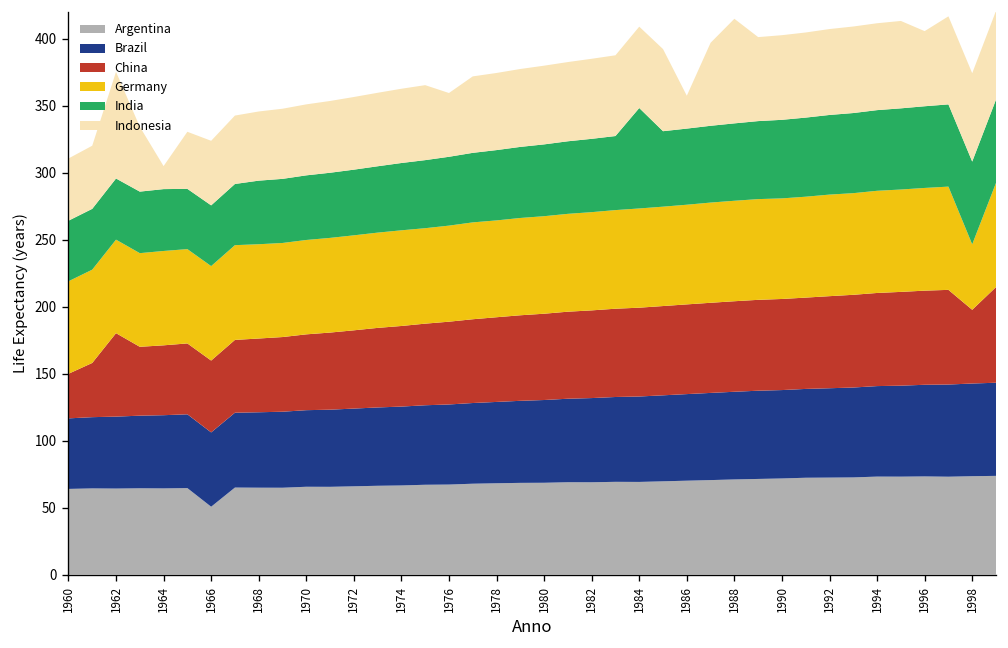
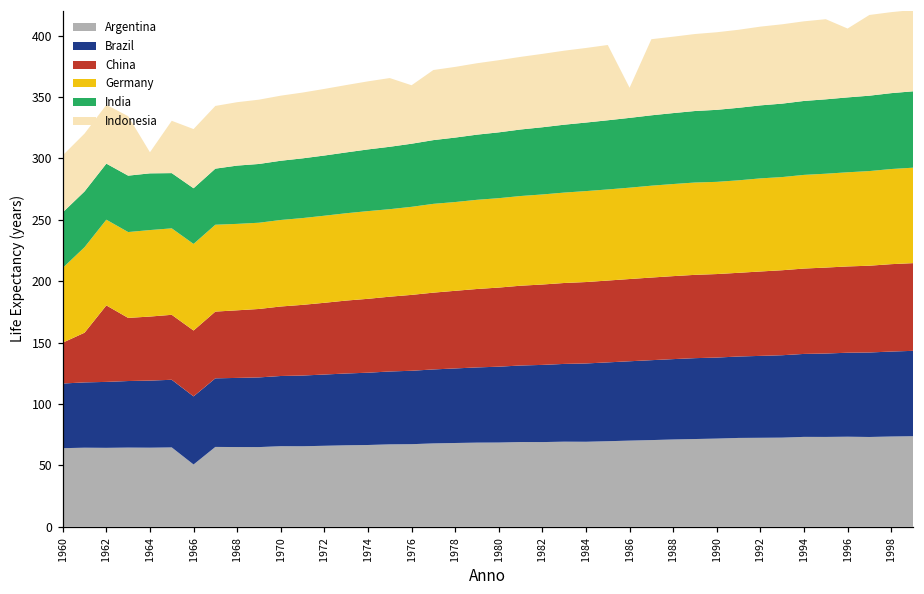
  {
    "China": {
-     "1998": 55
+     "1998": 71
    },
    "Germany": {
-     "1960": 69,
-     "1998": 49
+     "1960": 61,
+     "1998": 77
    },
    "India": {
-     "1984": 75
+     "1984": 56
    },
    "Indonesia": {
      "1960": 46,
-     "1962": 80,
+     "1962": 48,
      "1964": 17,
      "1966": 48,
      "1968": 52,
      "1970": 53,
      "1972": 54,
      "1974": 55,
      "1976": 48,
      "1978": 58,
      "1980": 59,
      "1982": 60,
      "1984": 61,
      "1986": 25,
-     "1988": 78,
+     "1988": 62,
      "1990": 63,
      "1992": 64,
      "1994": 65,
      "1996": 56,
      "1998": 66
    }
  }
